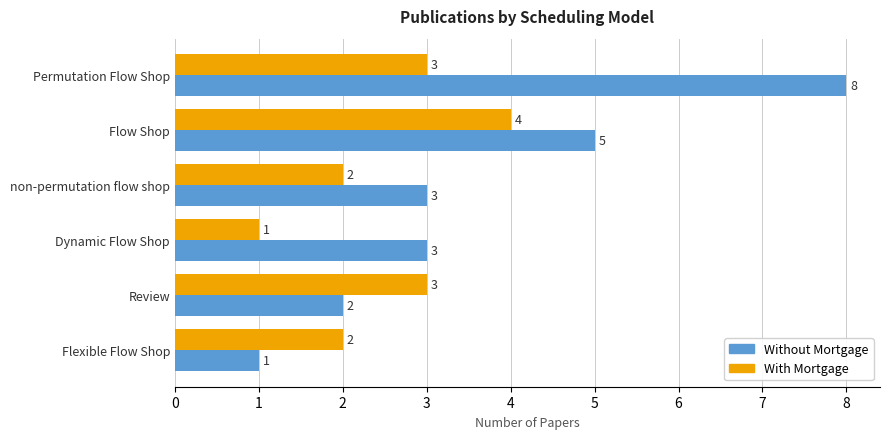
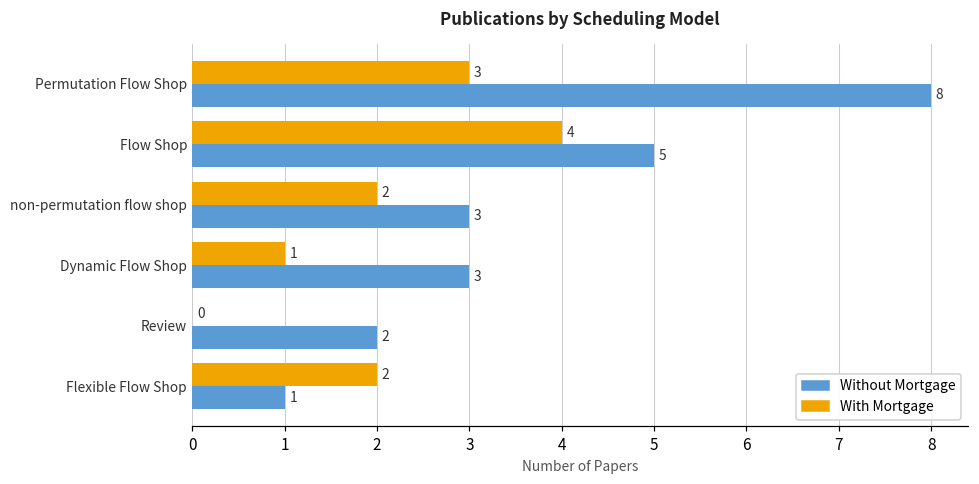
  {
    "Without Mortgage": {
      "Permutation Flow Shop": 8,
      "Flow Shop": 5,
      "non-permutation flow shop": 3,
      "Dynamic Flow Shop": 3,
      "Review": 2,
      "Flexible Flow Shop": 1
    },
    "With Mortgage": {
      "Permutation Flow Shop": 3,
      "Flow Shop": 4,
      "non-permutation flow shop": 2,
      "Dynamic Flow Shop": 1,
-     "Review": 3,
+     "Review": 0,
      "Flexible Flow Shop": 2
    }
  }
